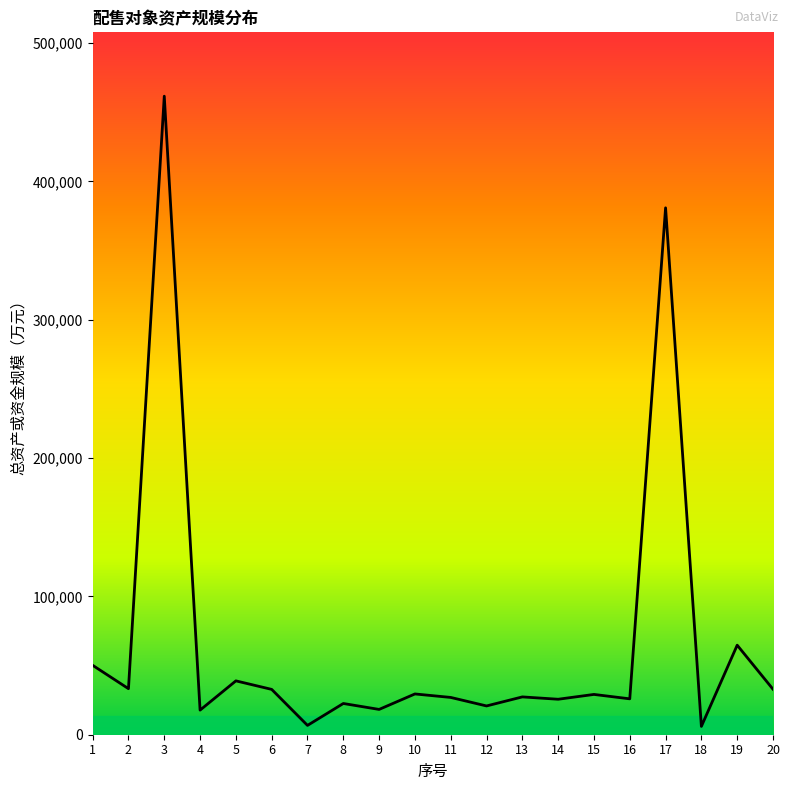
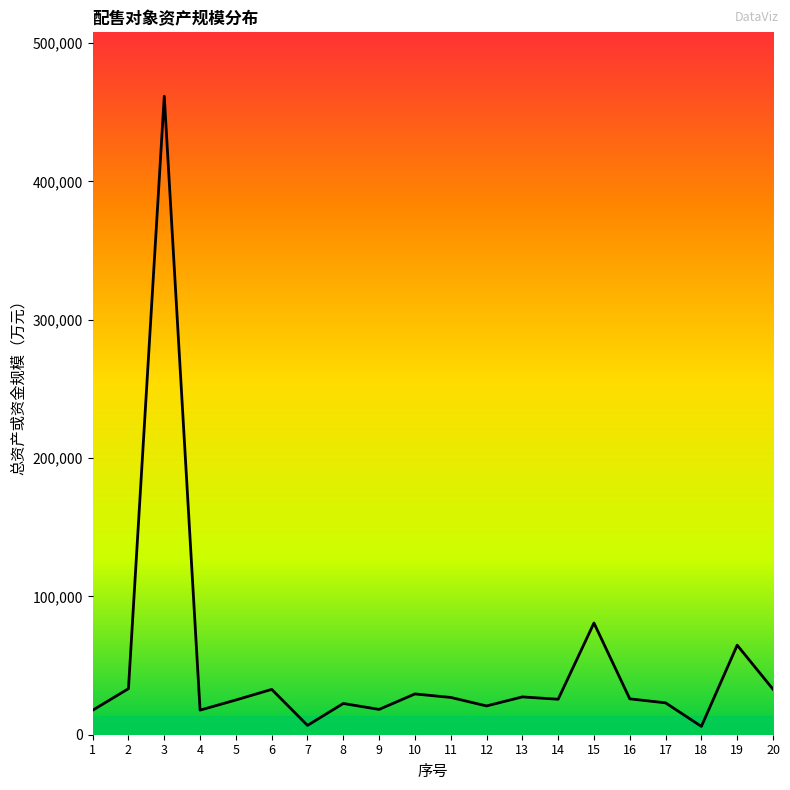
  {
-   "1": "50,000",
+   "1": "18,000",
    "2": "33,000",
    "3": "462,000",
    "4": "18,000",
-   "5": "39,000",
+   "5": "25,000",
    "6": "33,000",
    "8": "23,000",
    "9": "18,000",
    "10": "29,000",
    "11": "27,000",
    "12": "21,000",
    "13": "27,000",
    "14": "26,000",
-   "15": "29,000",
+   "15": "81,000",
    "16": "26,000",
-   "17": "381,000",
+   "17": "23,000",
    "19": "65,000",
    "20": "33,000"
  }
